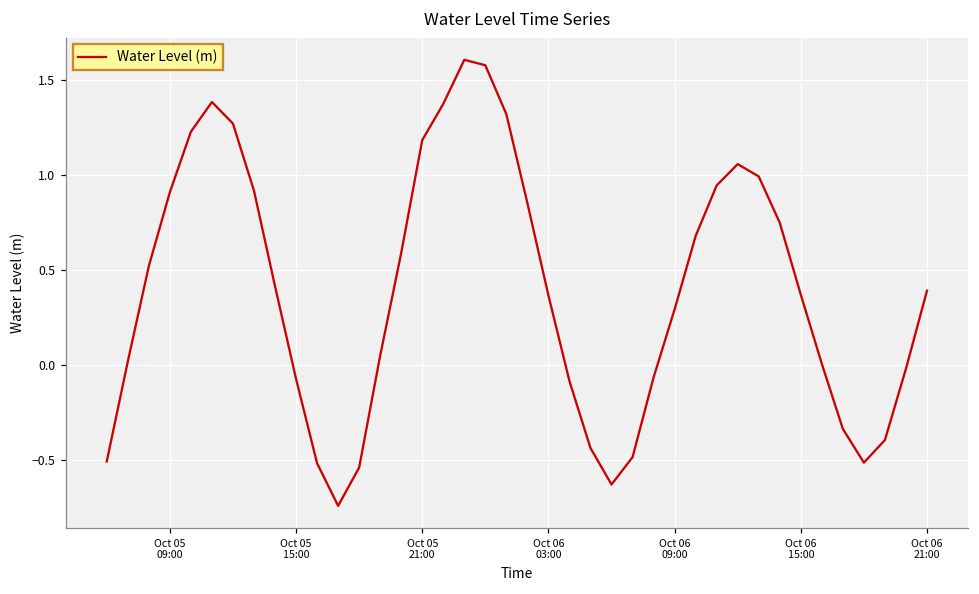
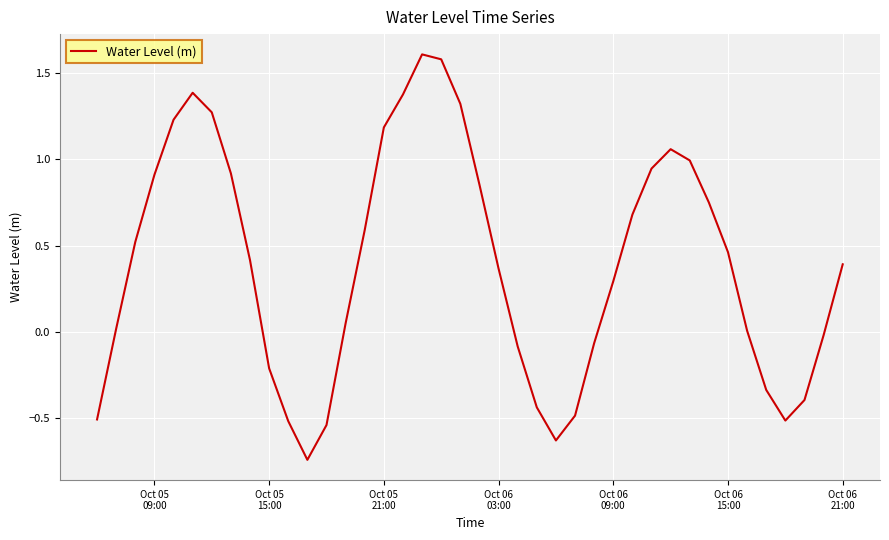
  {
    "Oct 05 09:00": 0.91,
-   "Oct 05 15:00": -0.07,
+   "Oct 05 15:00": -0.21,
    "Oct 05 21:00": 1.19,
    "Oct 06 03:00": 0.37,
    "Oct 06 09:00": 0.29,
-   "Oct 06 15:00": 0.37,
+   "Oct 06 15:00": 0.46,
    "Oct 06 21:00": 0.39
  }
